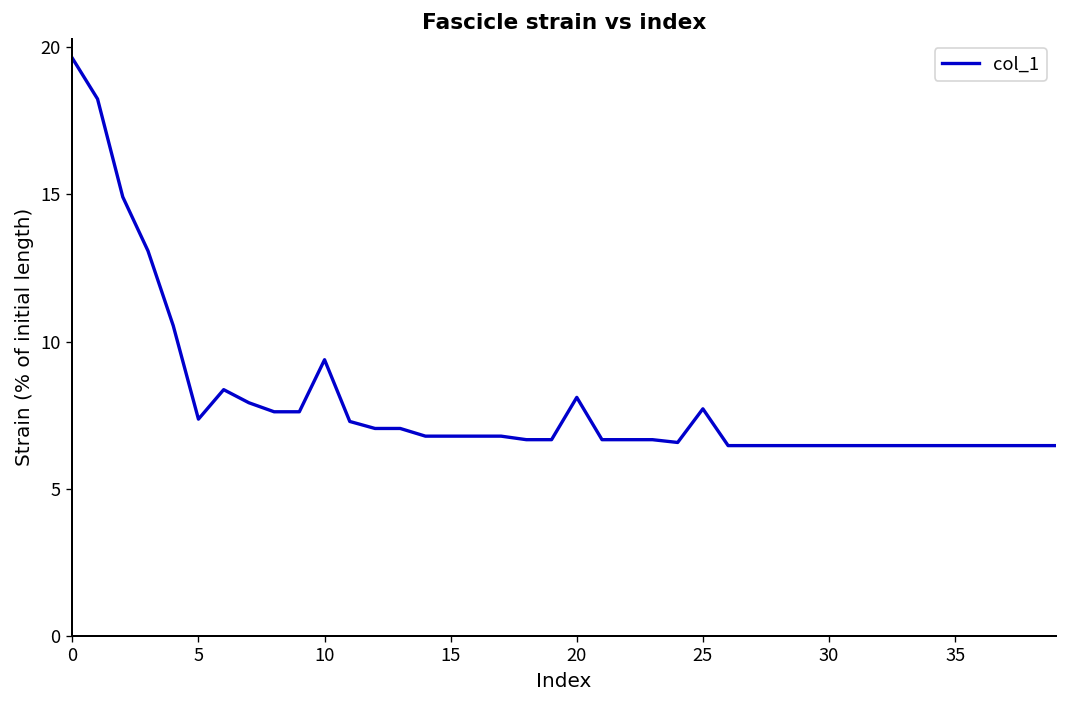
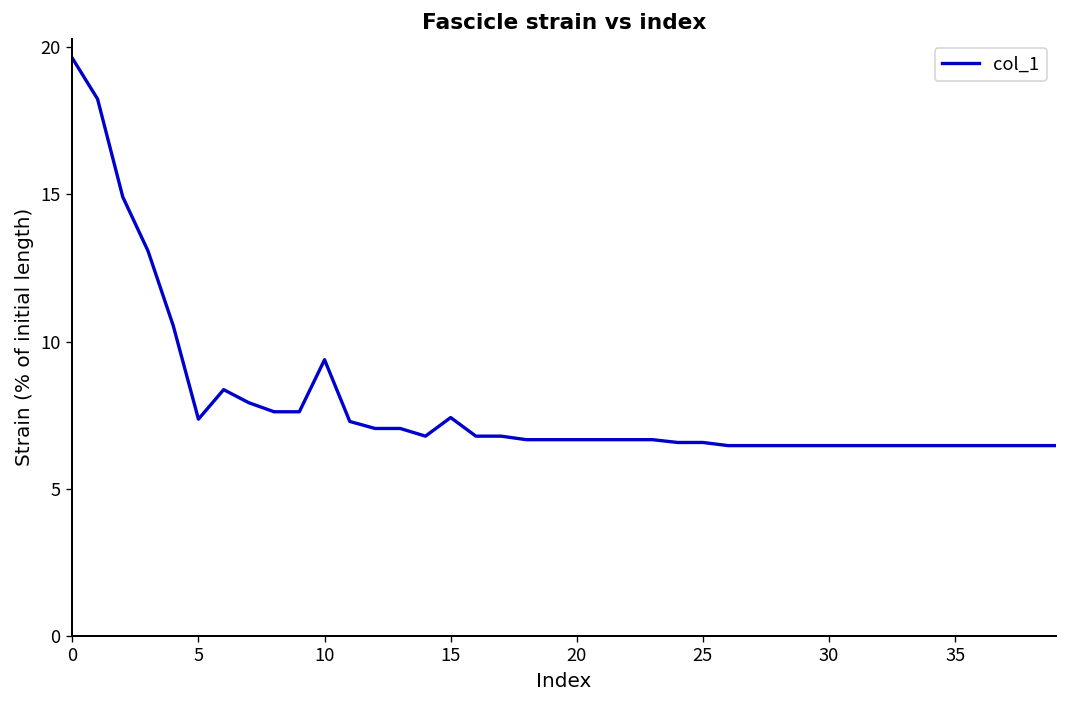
  {
    "0": 19.6,
    "5": 7.4,
    "10": 9.4,
-   "15": 6.8,
-   "20": 8.1,
-   "25": 7.7,
+   "15": 7.4,
+   "20": 6.7,
+   "25": 6.6,
    "30": 6.5,
    "35": 6.5
  }
